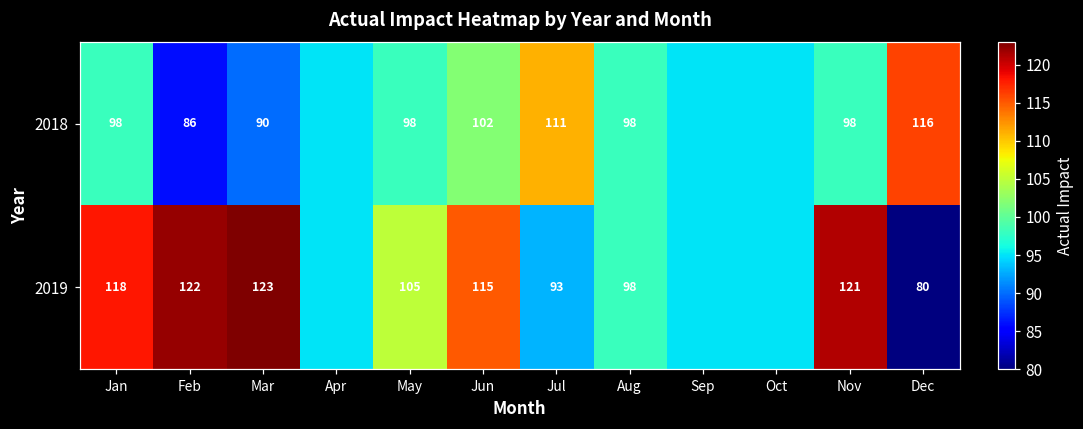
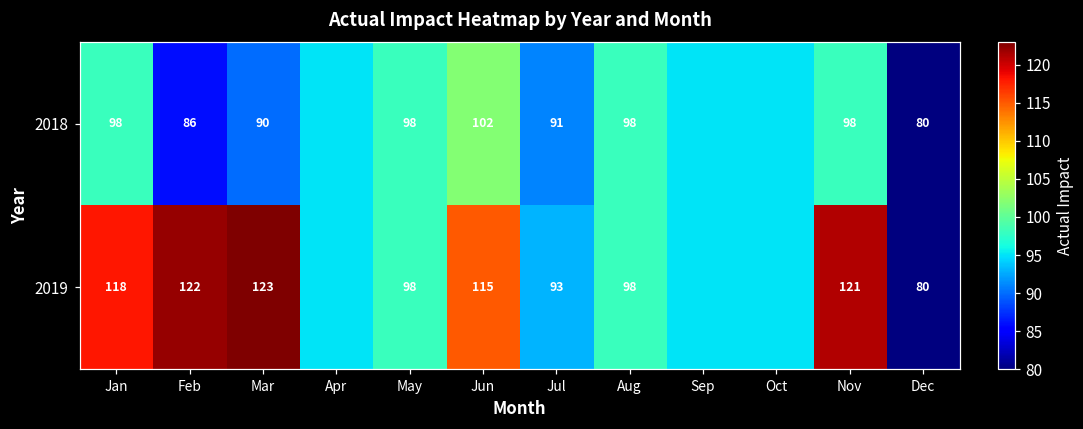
  {
    "2018": {
      "Jan": 98,
      "Feb": 86,
      "Mar": 90,
      "May": 98,
      "Jun": 102,
-     "Jul": 111,
+     "Jul": 91,
      "Aug": 98,
      "Nov": 98,
-     "Dec": 116
+     "Dec": 80
    },
    "2019": {
      "Jan": 118,
      "Feb": 122,
      "Mar": 123,
-     "May": 105,
+     "May": 98,
      "Jun": 115,
      "Jul": 93,
      "Aug": 98,
      "Nov": 121,
      "Dec": 80
    }
  }
